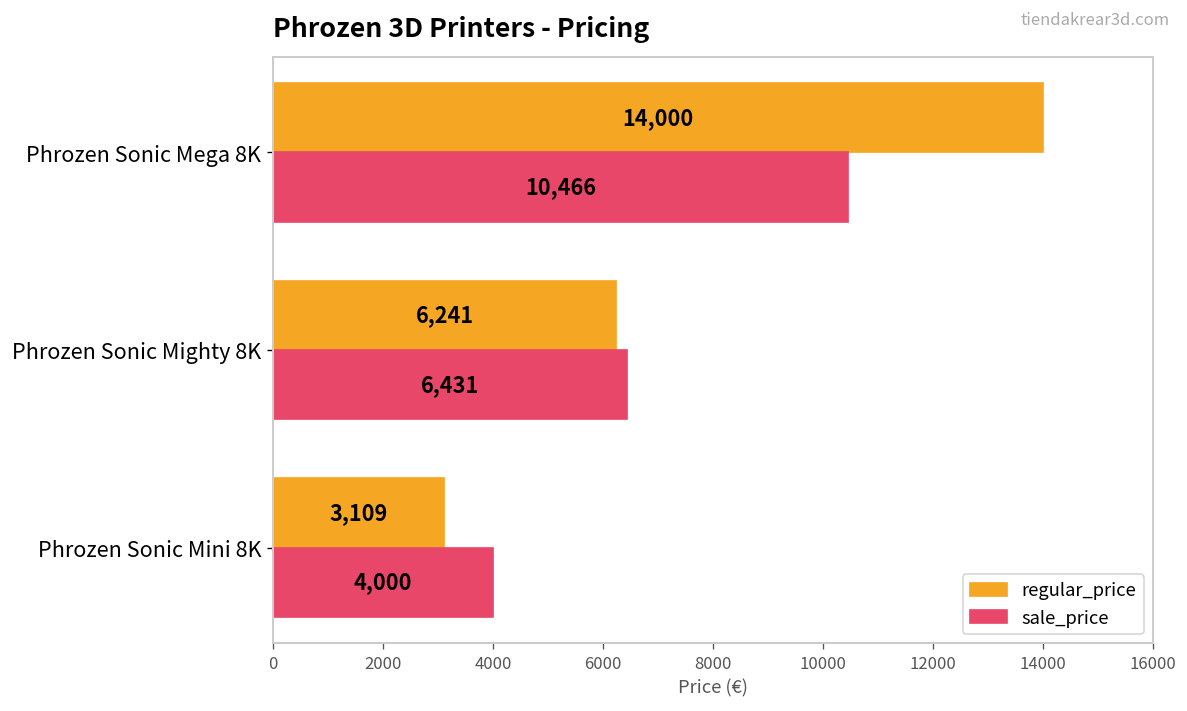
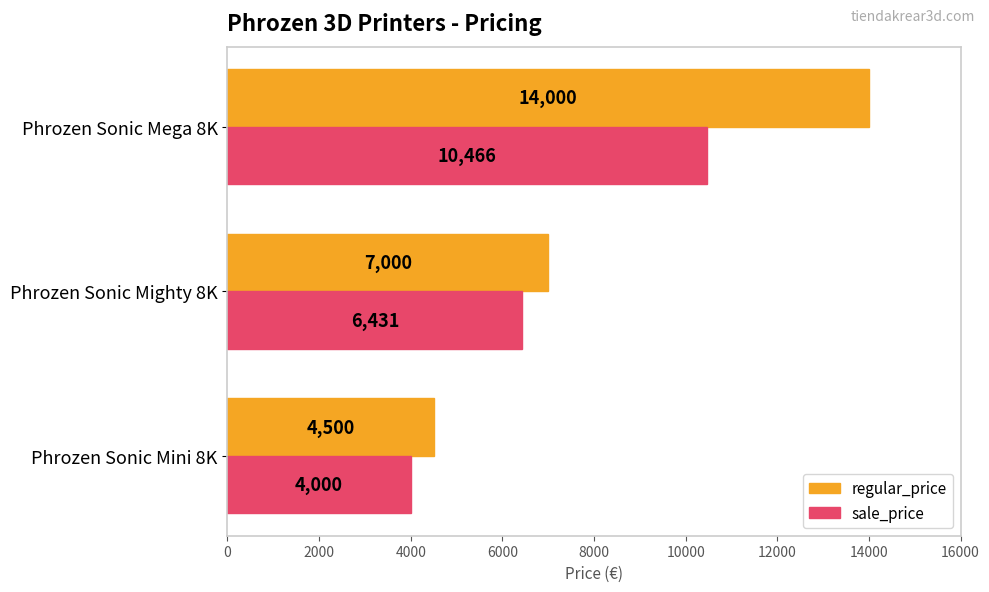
  {
    "regular_price": {
      "Phrozen Sonic Mega 8K": "14,000",
-     "Phrozen Sonic Mighty 8K": "6,241",
-     "Phrozen Sonic Mini 8K": "3,109"
+     "Phrozen Sonic Mighty 8K": "7,000",
+     "Phrozen Sonic Mini 8K": "4,500"
    },
    "sale_price": {
      "Phrozen Sonic Mega 8K": "10,466",
      "Phrozen Sonic Mighty 8K": "6,431",
      "Phrozen Sonic Mini 8K": "4,000"
    }
  }
